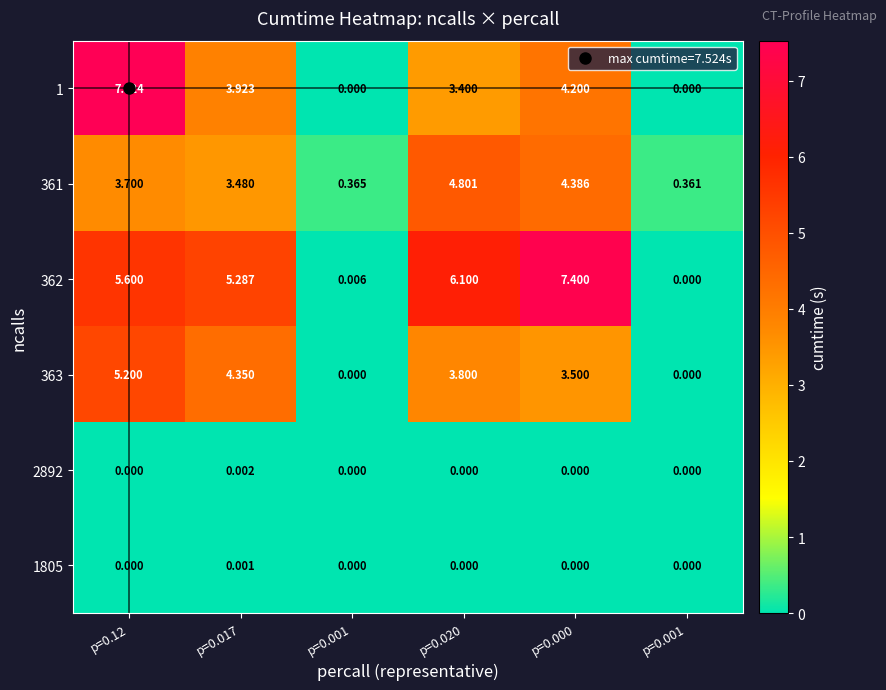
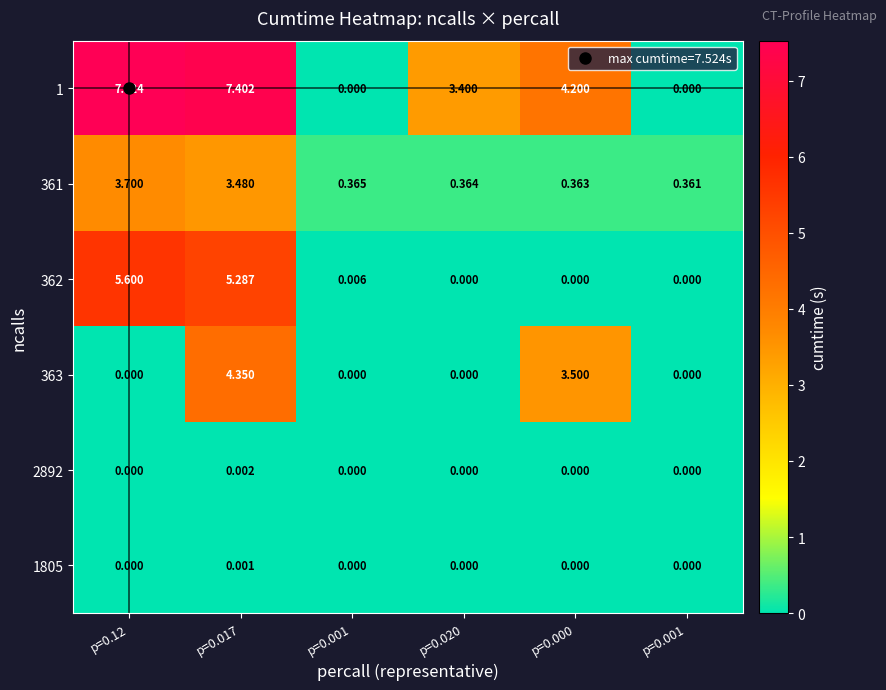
  {
    "1": {
-     "p=0.017": 3.923,
+     "p=0.017": 7.402,
      "p=0.020": 3.400,
      "p=0.000": 4.200
    },
    "361": {
      "p=0.12": 3.700,
      "p=0.017": 3.480,
-     "p=0.020": 4.801,
-     "p=0.000": 4.386
+     "p=0.020": 0.364,
+     "p=0.000": 0.363
    },
    "362": {
      "p=0.12": 5.600,
      "p=0.017": 5.287,
-     "p=0.020": 6.100,
-     "p=0.000": 7.400
+     "p=0.020": 0.000,
+     "p=0.000": 0.000
    },
    "363": {
-     "p=0.12": 5.200,
+     "p=0.12": 0.000,
      "p=0.017": 4.350,
-     "p=0.020": 3.800,
+     "p=0.020": 0.000,
      "p=0.000": 3.500
    },
    "2892": {
      "p=0.12": 0.000,
      "p=0.017": 0.002,
      "p=0.020": 0.000,
      "p=0.000": 0.000
    },
    "1805": {
      "p=0.12": 0.000,
      "p=0.017": 0.001,
      "p=0.020": 0.000,
      "p=0.000": 0.000
    }
  }
